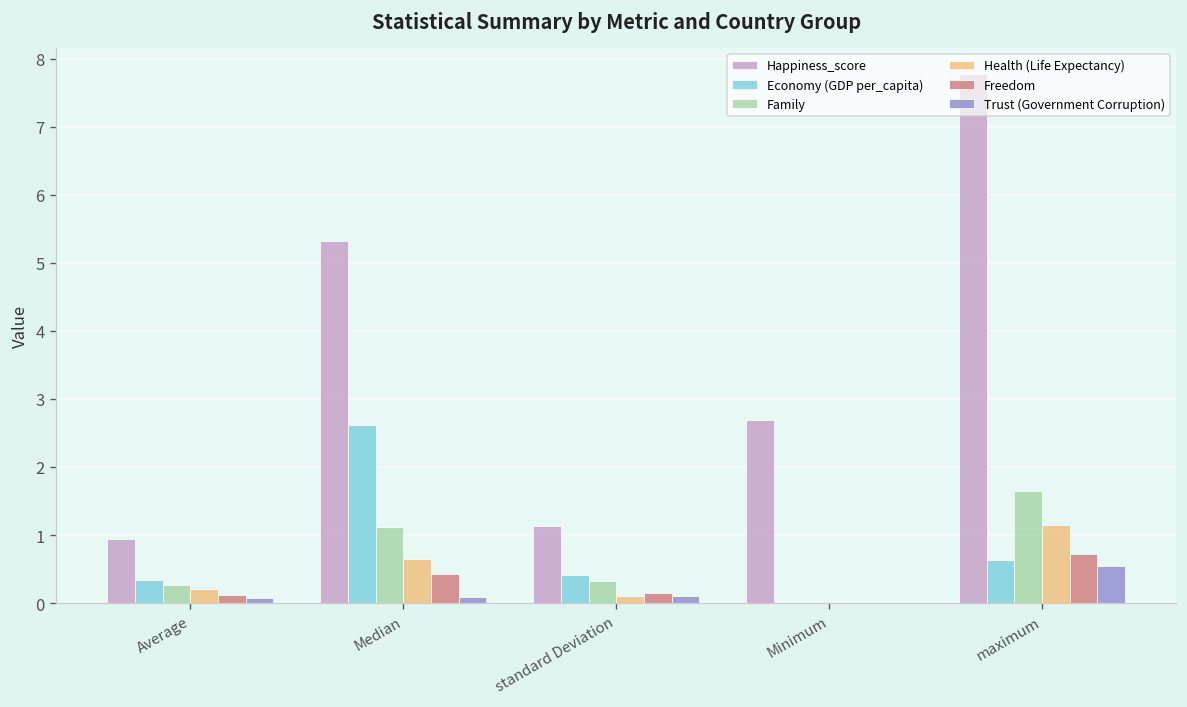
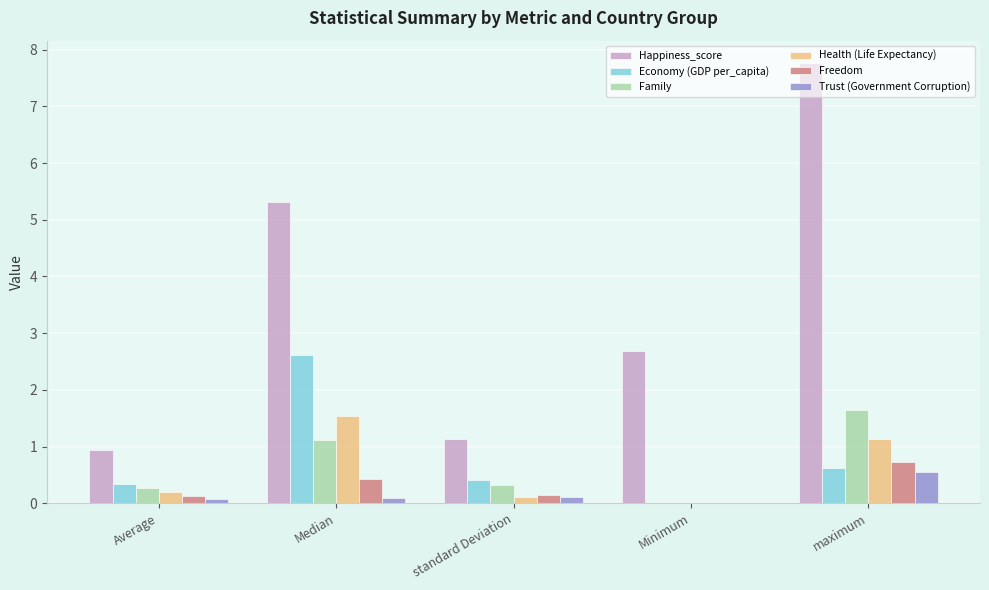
  {
    "Economy (GDP per_capita)": {
      "Average": 0.3,
      "Median": 2.6,
      "standard Deviation": 0.4,
      "Minimum": 0.0,
      "maximum": 0.6
    },
    "Family": {
      "Average": 0.3,
      "Median": 1.1,
      "standard Deviation": 0.3,
      "Minimum": 0.0,
      "maximum": 1.6
    },
    "Health (Life Expectancy)": {
      "Average": 0.2,
-     "Median": 0.6,
+     "Median": 1.5,
      "standard Deviation": 0.1,
      "Minimum": 0.0,
      "maximum": 1.1
    },
    "Freedom": {
      "Average": 0.1,
      "Median": 0.4,
      "standard Deviation": 0.2,
      "Minimum": 0.0,
      "maximum": 0.7
    }
  }
